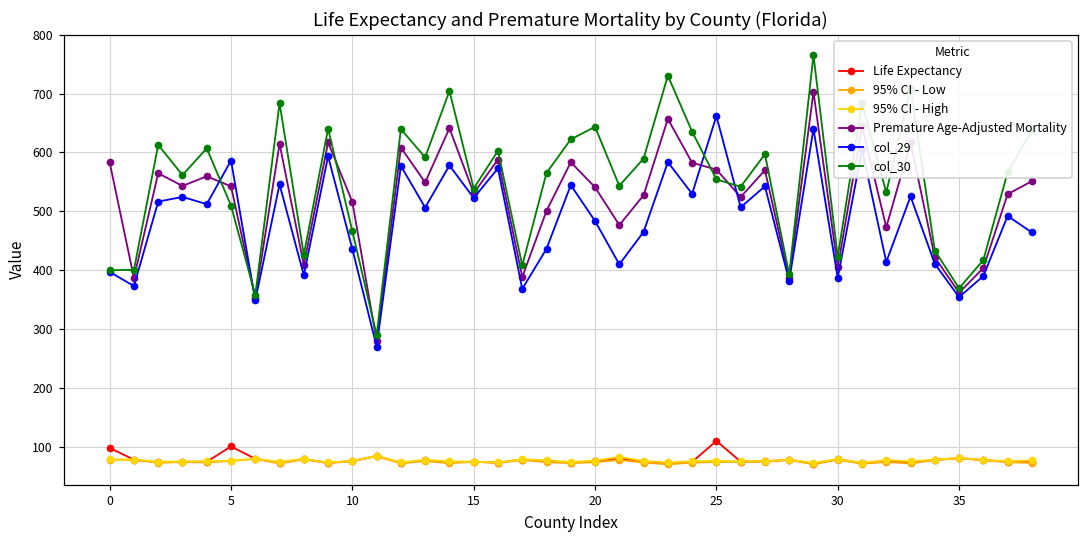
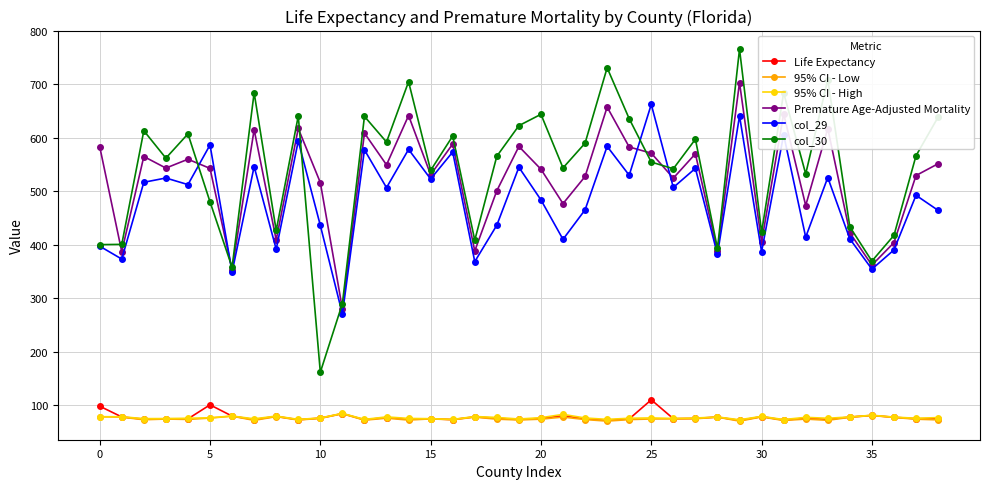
  {
    "Life Expectancy": {
      "0": 100,
      "5": 100,
      "25": 110
    },
    "Premature Age-Adjusted Mortality": {
      "0": 580,
      "5": 540,
      "10": 520,
      "15": 530,
      "20": 540,
      "25": 570,
      "30": 400,
      "35": 360
    },
    "col_29": {
      "5": 590,
      "10": 440,
      "15": 520,
      "20": 480,
      "25": 660,
      "30": 390,
      "35": 350
    },
    "col_30": {
-     "5": 510,
-     "10": 470,
+     "5": 480,
+     "10": 160,
      "15": 540,
      "20": 640,
      "25": 550,
      "30": 420,
      "35": 370
    }
  }
